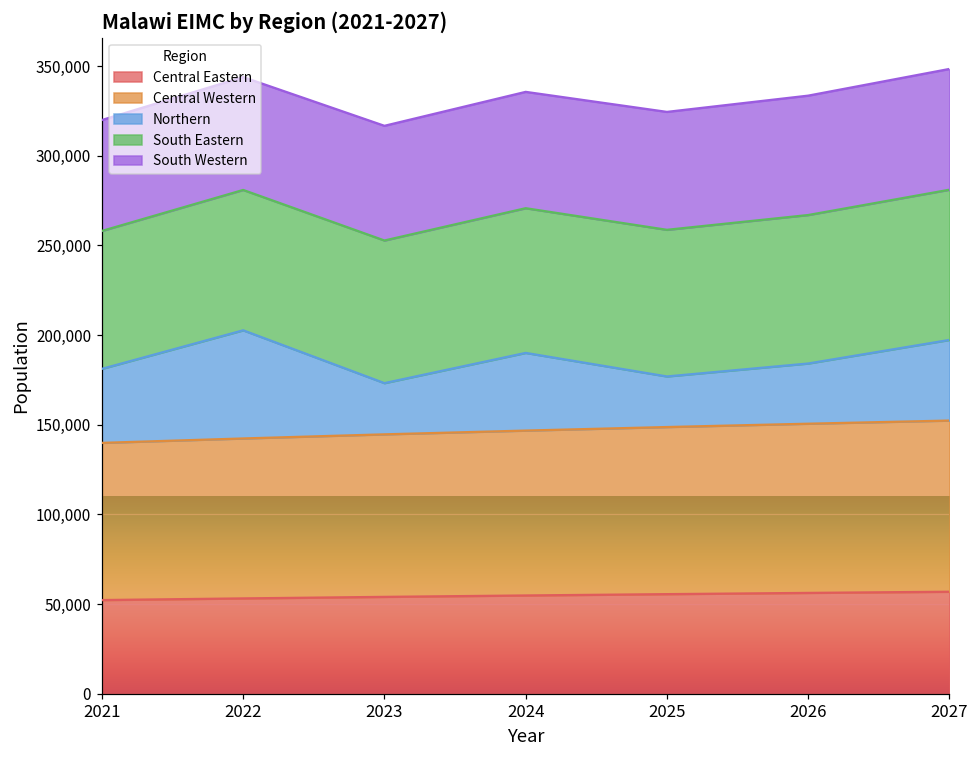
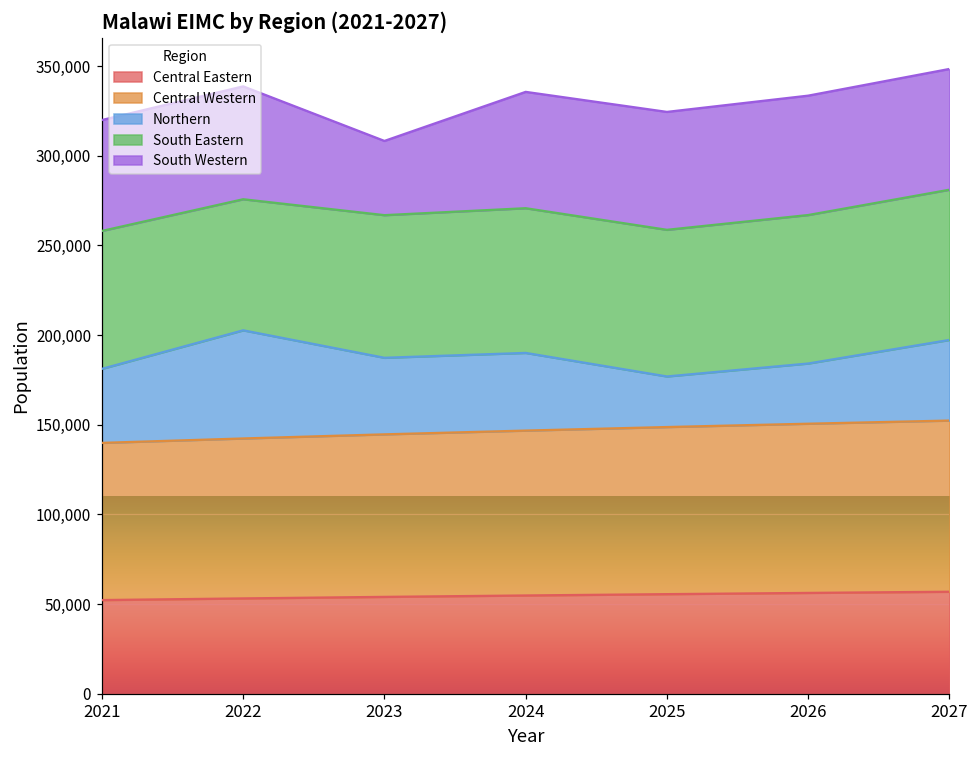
  {
    "Northern": {
      "2021": "41,000",
      "2022": "60,000",
-     "2023": "29,000",
+     "2023": "43,000",
      "2024": "43,000",
      "2025": "28,000",
      "2026": "34,000",
      "2027": "45,000"
    },
    "South Eastern": {
      "2021": "77,000",
-     "2022": "78,000",
+     "2022": "73,000",
      "2023": "80,000",
      "2024": "81,000",
      "2025": "82,000",
      "2026": "83,000",
      "2027": "84,000"
    },
    "South Western": {
      "2021": "62,000",
-     "2023": "64,000",
+     "2023": "41,000",
      "2024": "65,000",
      "2025": "66,000",
      "2026": "67,000",
      "2027": "67,000"
    }
  }
